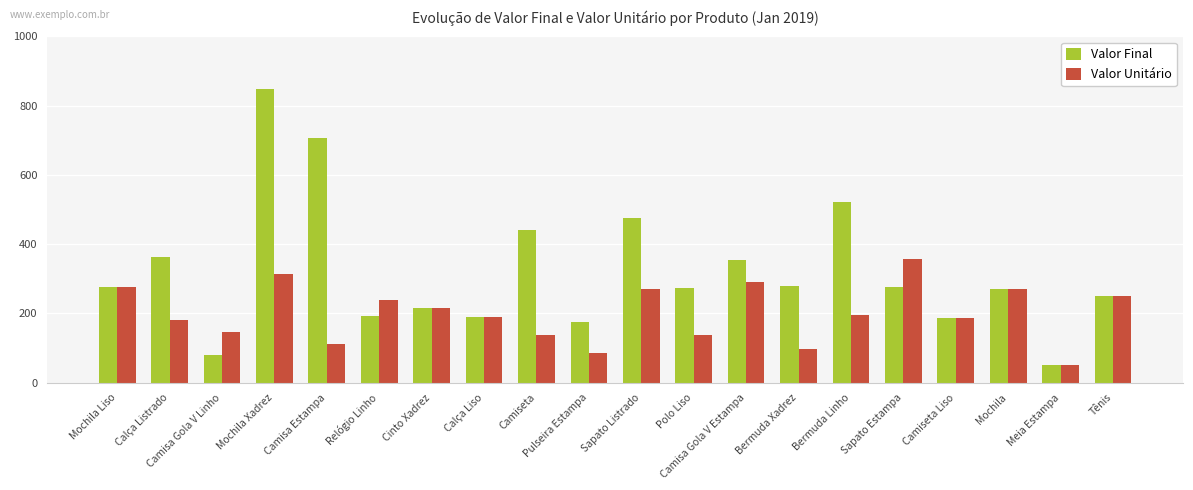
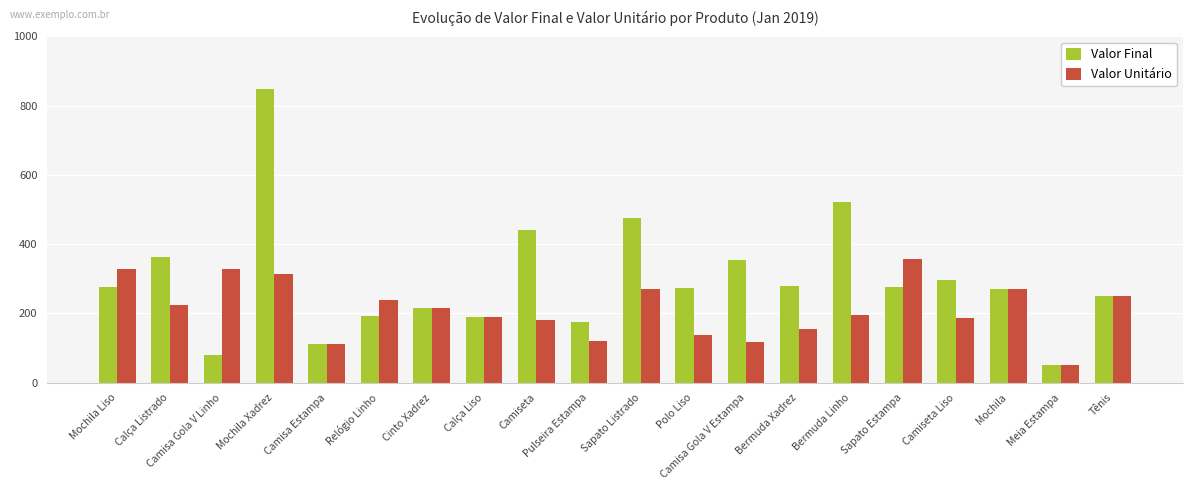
  {
    "Valor Final": {
      "Mochila Liso": 280,
      "Calça Listrado": 360,
      "Camisa Gola V Linho": 80,
      "Mochila Xadrez": 850,
-     "Camisa Estampa": 710,
+     "Camisa Estampa": 110,
      "Relógio Linho": 190,
      "Cinto Xadrez": 220,
      "Calça Liso": 190,
      "Camiseta": 440,
      "Pulseira Estampa": 170,
      "Sapato Listrado": 480,
      "Polo Liso": 270,
      "Camisa Gola V Estampa": 350,
      "Bermuda Xadrez": 280,
      "Bermuda Linho": 520,
      "Sapato Estampa": 280,
-     "Camiseta Liso": 190,
+     "Camiseta Liso": 300,
      "Mochila": 270,
      "Meia Estampa": 50,
      "Tênis": 250
    },
    "Valor Unitário": {
-     "Mochila Liso": 280,
-     "Calça Listrado": 180,
-     "Camisa Gola V Linho": 150,
+     "Mochila Liso": 330,
+     "Calça Listrado": 220,
+     "Camisa Gola V Linho": 330,
      "Mochila Xadrez": 310,
      "Camisa Estampa": 110,
      "Relógio Linho": 240,
      "Cinto Xadrez": 220,
      "Calça Liso": 190,
-     "Camiseta": 140,
-     "Pulseira Estampa": 90,
+     "Camiseta": 180,
+     "Pulseira Estampa": 120,
      "Sapato Listrado": 270,
      "Polo Liso": 140,
-     "Camisa Gola V Estampa": 290,
-     "Bermuda Xadrez": 100,
+     "Camisa Gola V Estampa": 120,
+     "Bermuda Xadrez": 160,
      "Bermuda Linho": 200,
      "Sapato Estampa": 360,
      "Camiseta Liso": 190,
      "Mochila": 270,
      "Meia Estampa": 50,
      "Tênis": 250
    }
  }
